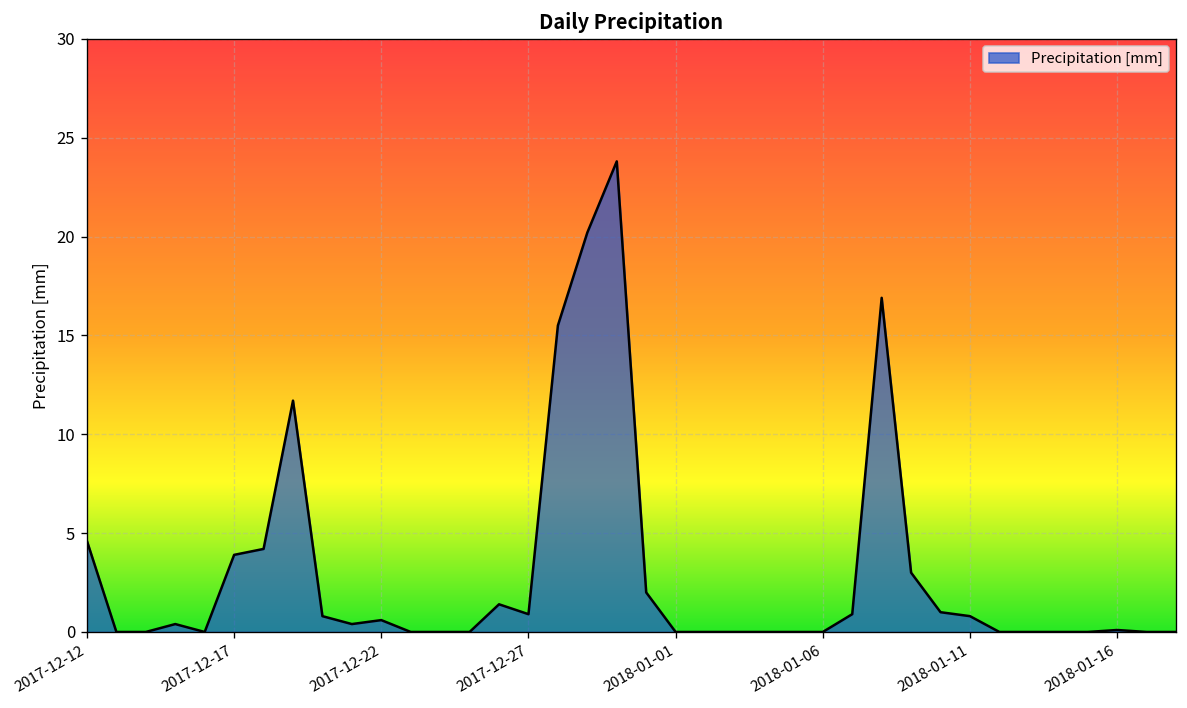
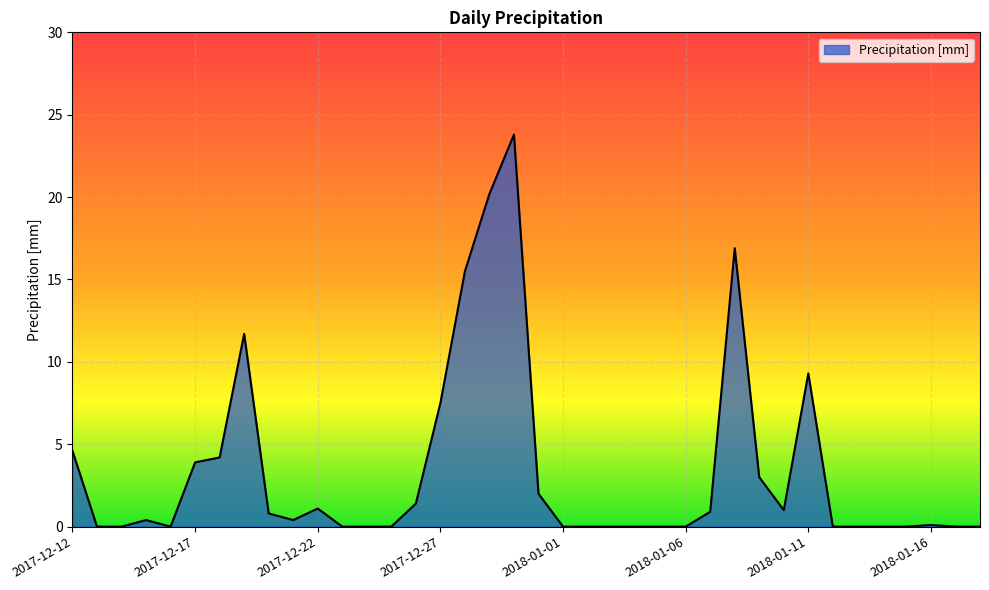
  {
    "2017-12-12": 4.6,
    "2017-12-17": 3.9,
-   "2017-12-22": 0.6,
-   "2017-12-27": 0.9,
+   "2017-12-22": 1.1,
+   "2017-12-27": 7.5,
    "2018-01-01": 0.0,
    "2018-01-06": 0.0,
-   "2018-01-11": 0.8,
+   "2018-01-11": 9.3,
    "2018-01-16": 0.1
  }
